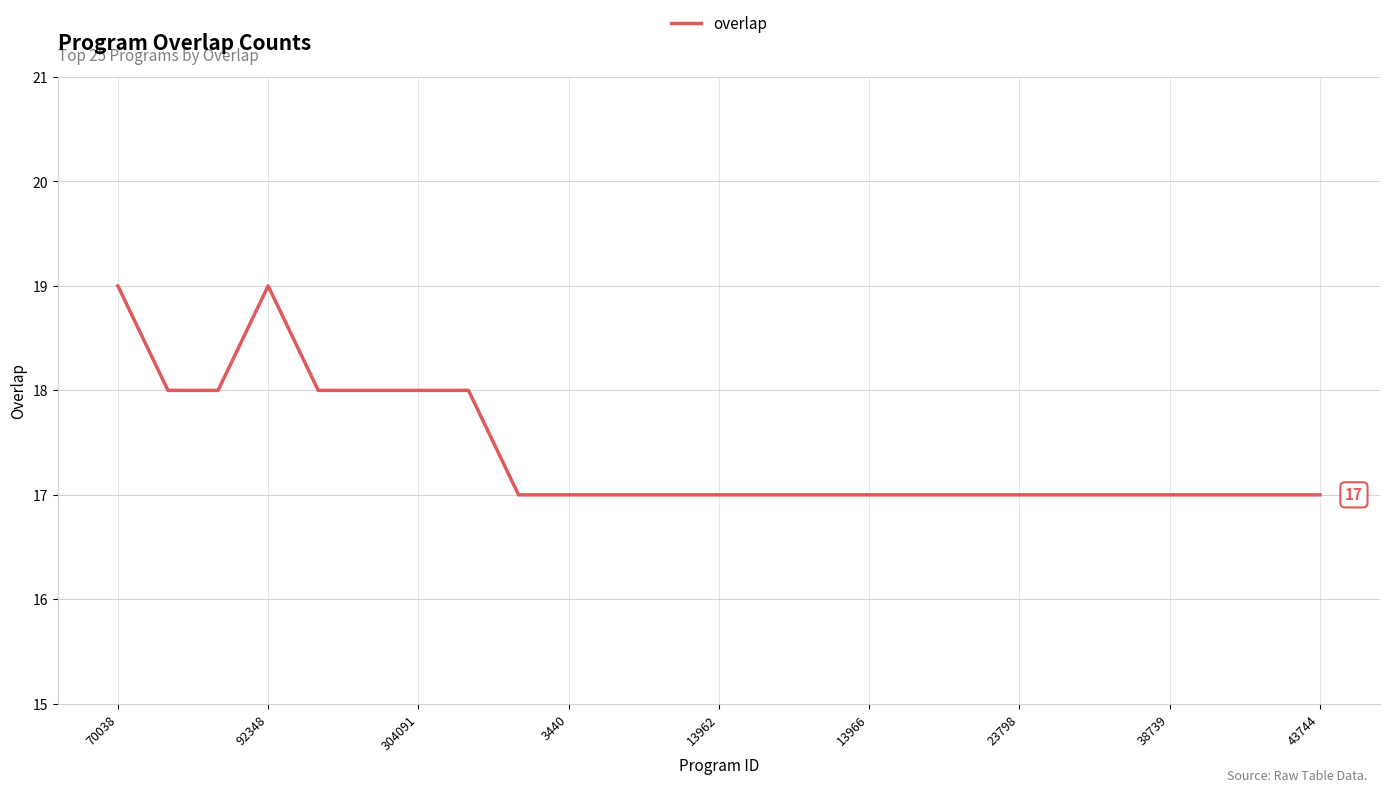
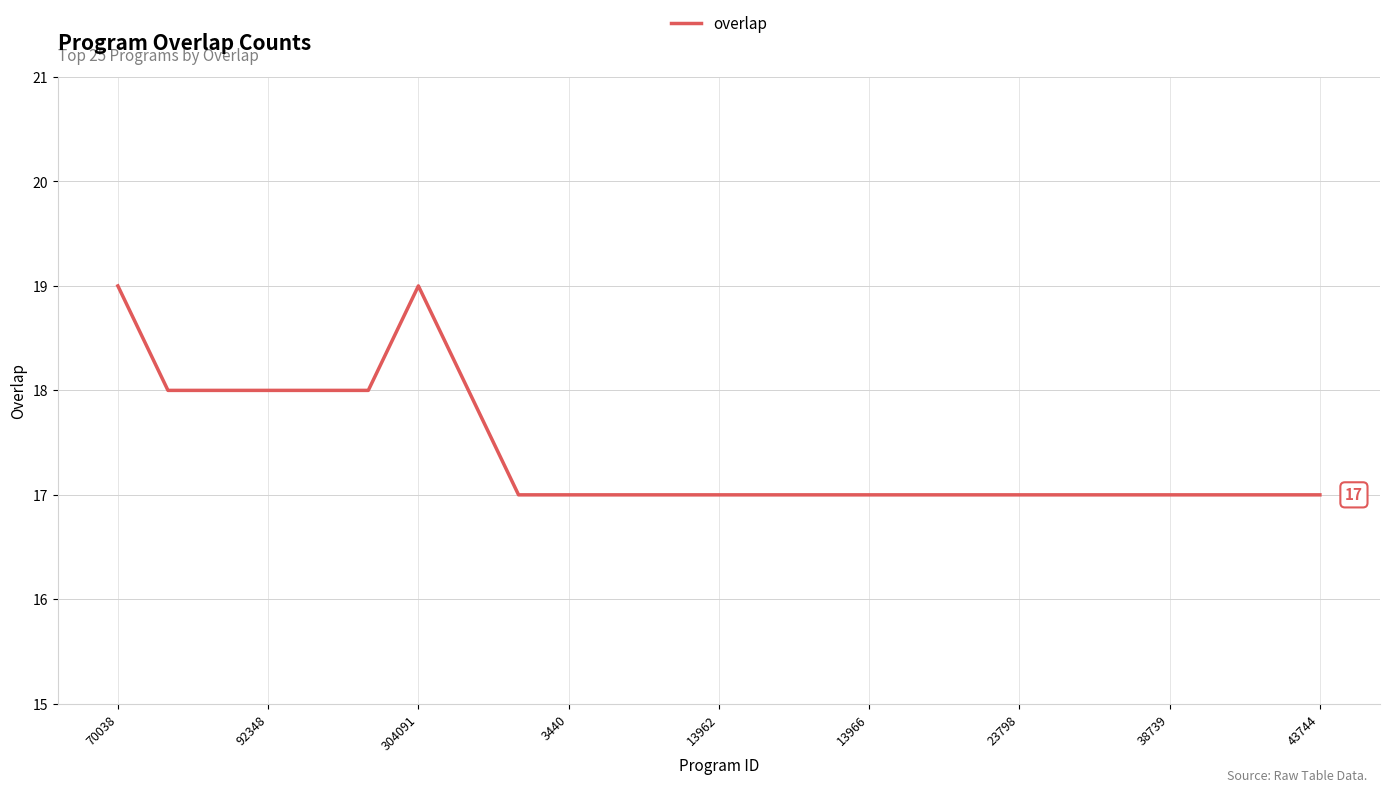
  {
    "70038": 19,
-   "92348": 19,
-   "304091": 18,
+   "92348": 18,
+   "304091": 19,
    "3440": 17,
    "13962": 17,
    "13966": 17,
    "23798": 17,
    "38739": 17
  }
